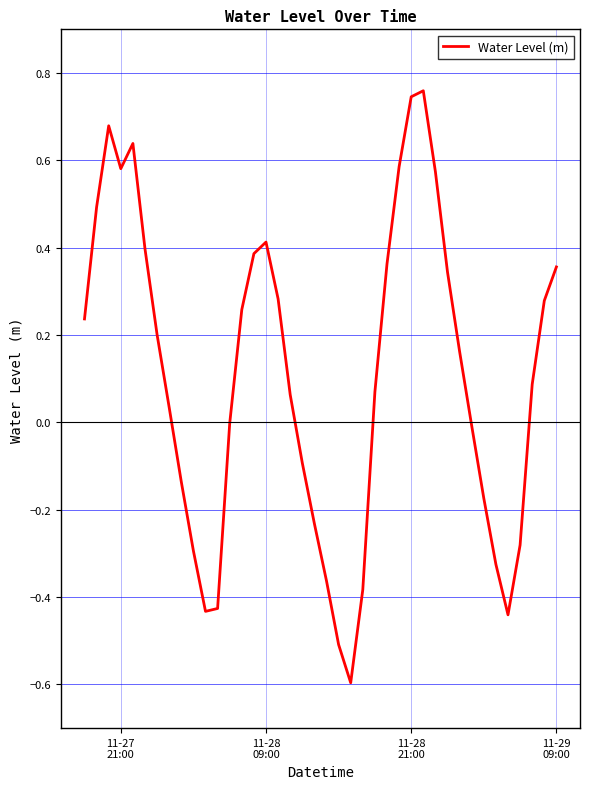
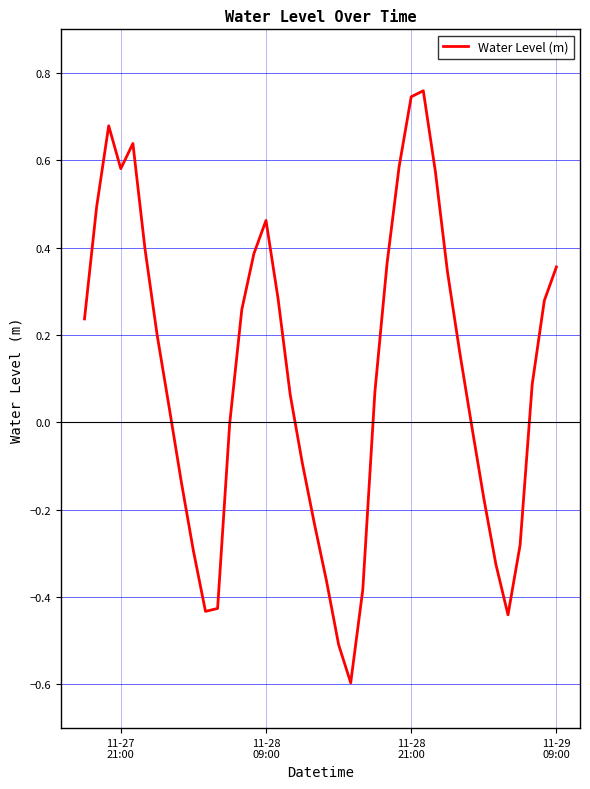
  {
    "11-27 21:00": 0.58,
-   "11-28 09:00": 0.41,
+   "11-28 09:00": 0.46,
    "11-28 21:00": 0.75,
    "11-29 09:00": 0.36
  }
